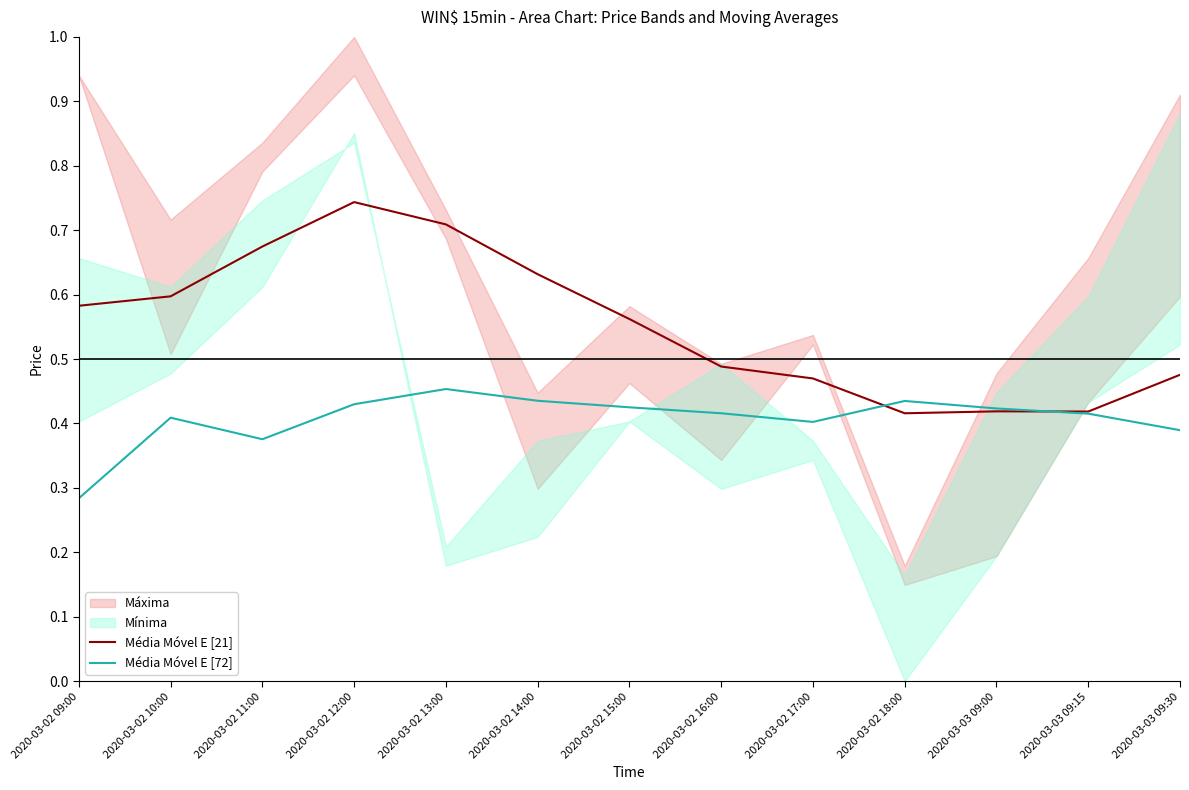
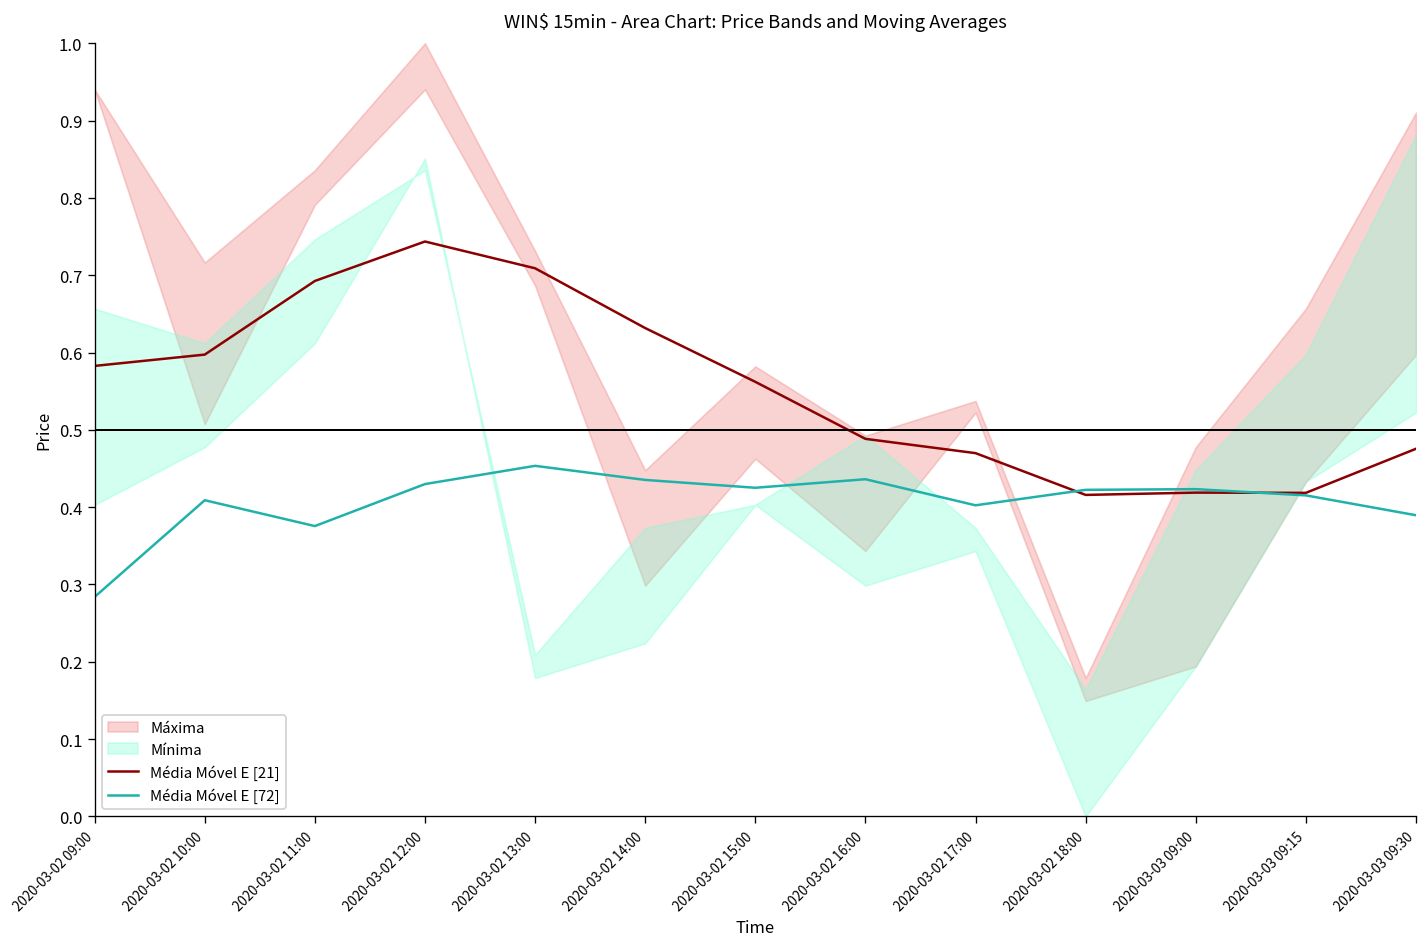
  {
    "Média Móvel E [21]": {
      "2020-03-02 09:00": 0.58,
      "2020-03-02 10:00": 0.60,
-     "2020-03-02 11:00": 0.67,
+     "2020-03-02 11:00": 0.69,
      "2020-03-02 12:00": 0.74,
      "2020-03-02 13:00": 0.71,
      "2020-03-02 14:00": 0.63,
      "2020-03-02 15:00": 0.56,
      "2020-03-02 16:00": 0.49,
      "2020-03-02 17:00": 0.47,
      "2020-03-02 18:00": 0.42,
      "2020-03-03 09:00": 0.42,
      "2020-03-03 09:30": 0.48
    },
    "Máxima": {
      "2020-03-02 09:00": 0.00
    },
    "Média Móvel E [72]": {
      "2020-03-02 09:00": 0.28,
      "2020-03-02 10:00": 0.41,
      "2020-03-02 11:00": 0.38,
      "2020-03-02 12:00": 0.43,
      "2020-03-02 13:00": 0.45,
      "2020-03-02 14:00": 0.44,
      "2020-03-02 15:00": 0.43,
-     "2020-03-02 16:00": 0.42,
+     "2020-03-02 16:00": 0.44,
      "2020-03-02 17:00": 0.40,
-     "2020-03-02 18:00": 0.43,
+     "2020-03-02 18:00": 0.42,
      "2020-03-03 09:00": 0.42,
      "2020-03-03 09:30": 0.39
    },
    "Mínima": {
      "2020-03-02 15:00": 0.00,
      "2020-03-02 18:00": 0.16
    }
  }
